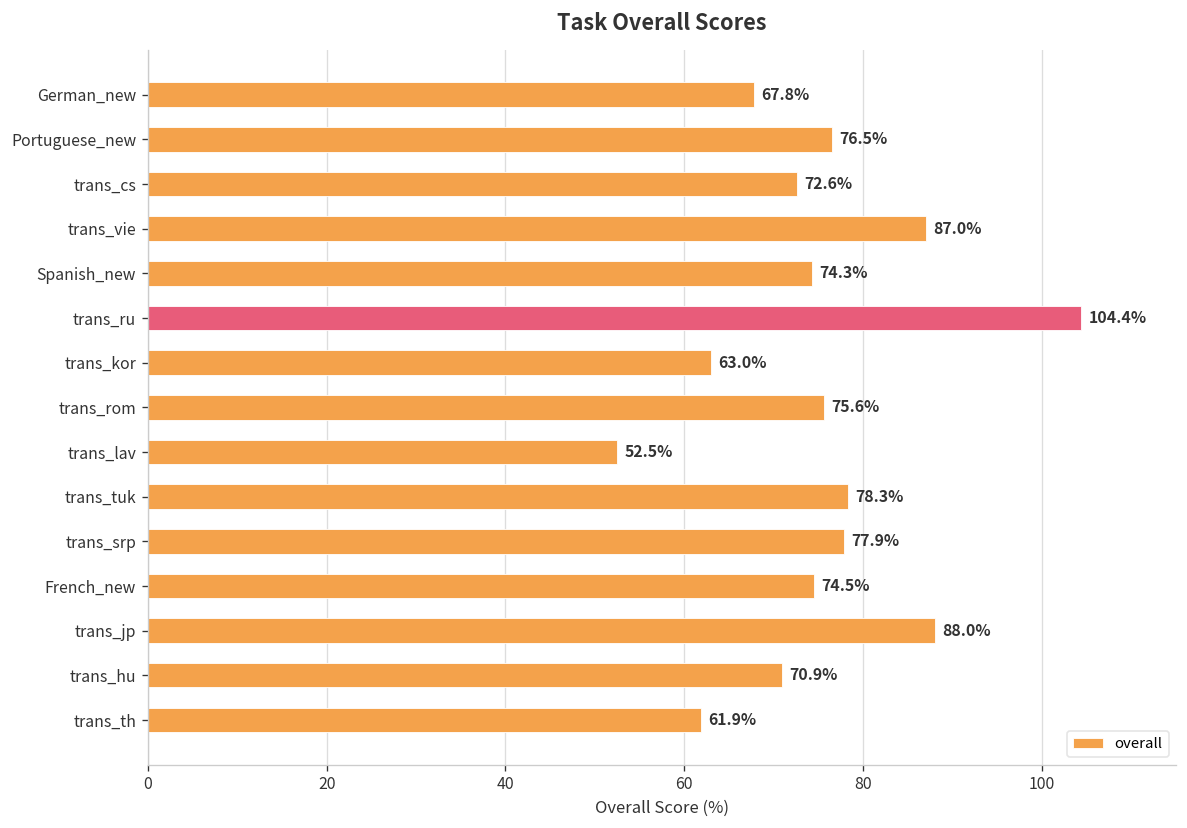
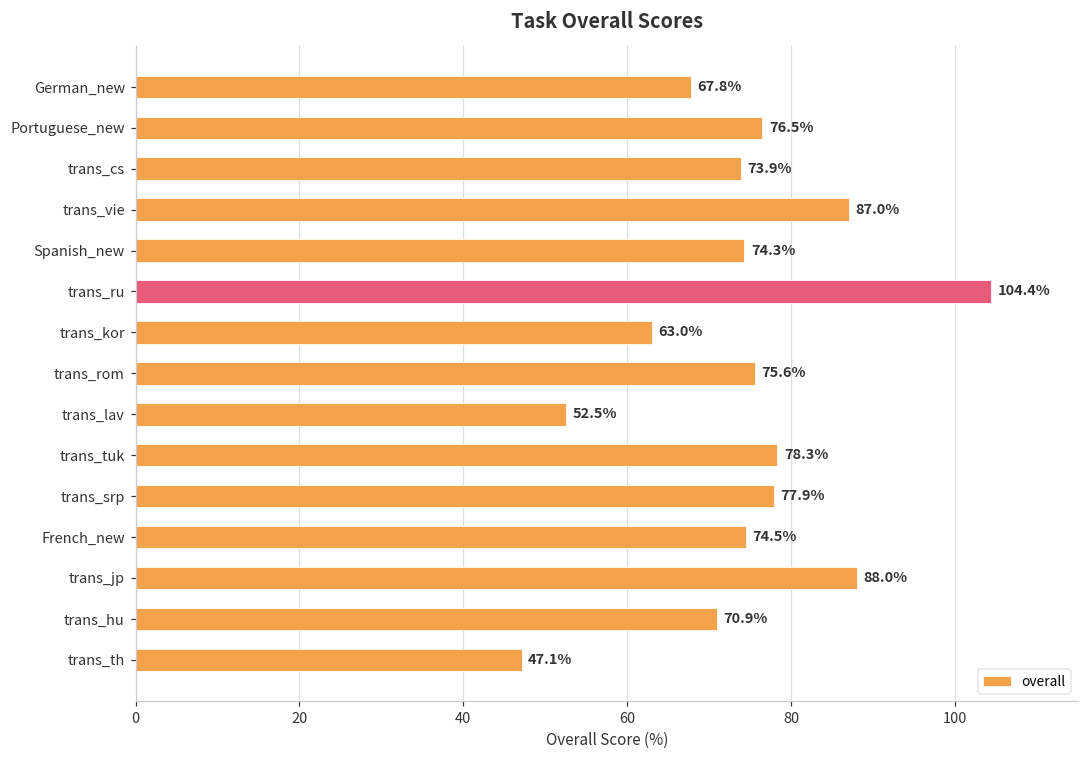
  {
    "German_new": "67.8%",
    "Portuguese_new": "76.5%",
-   "trans_cs": "72.6%",
+   "trans_cs": "73.9%",
    "trans_vie": "87.0%",
    "Spanish_new": "74.3%",
    "trans_ru": "104.4%",
    "trans_kor": "63.0%",
    "trans_rom": "75.6%",
    "trans_lav": "52.5%",
    "trans_tuk": "78.3%",
    "trans_srp": "77.9%",
    "French_new": "74.5%",
    "trans_jp": "88.0%",
    "trans_hu": "70.9%",
-   "trans_th": "61.9%"
+   "trans_th": "47.1%"
  }
